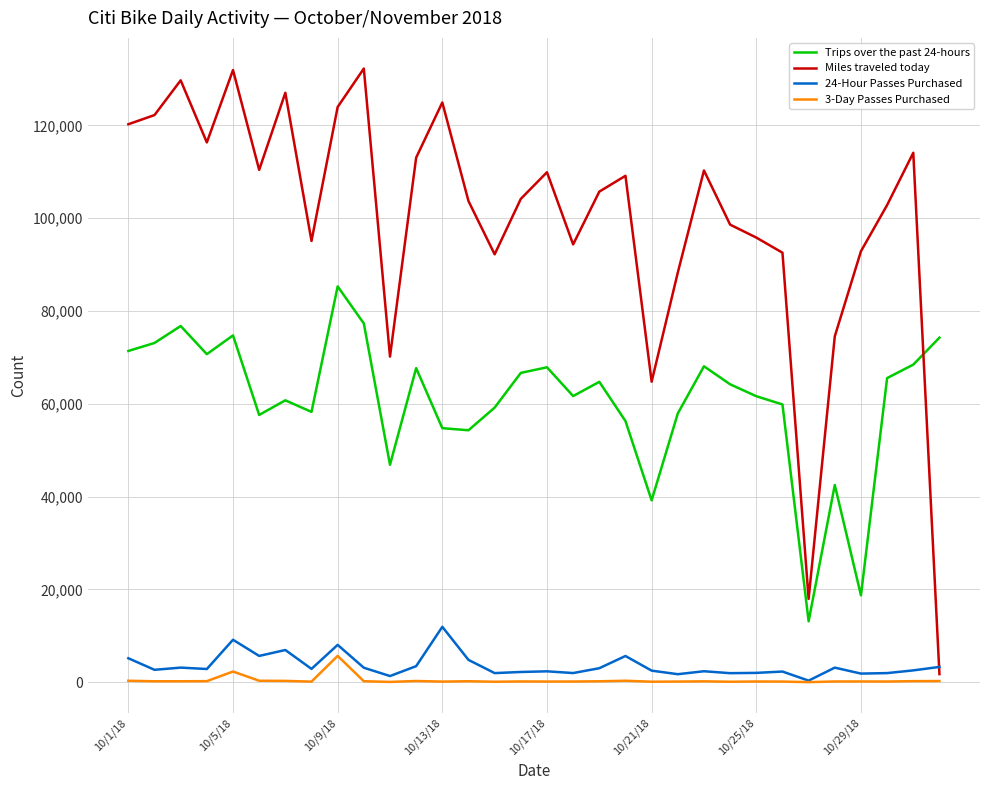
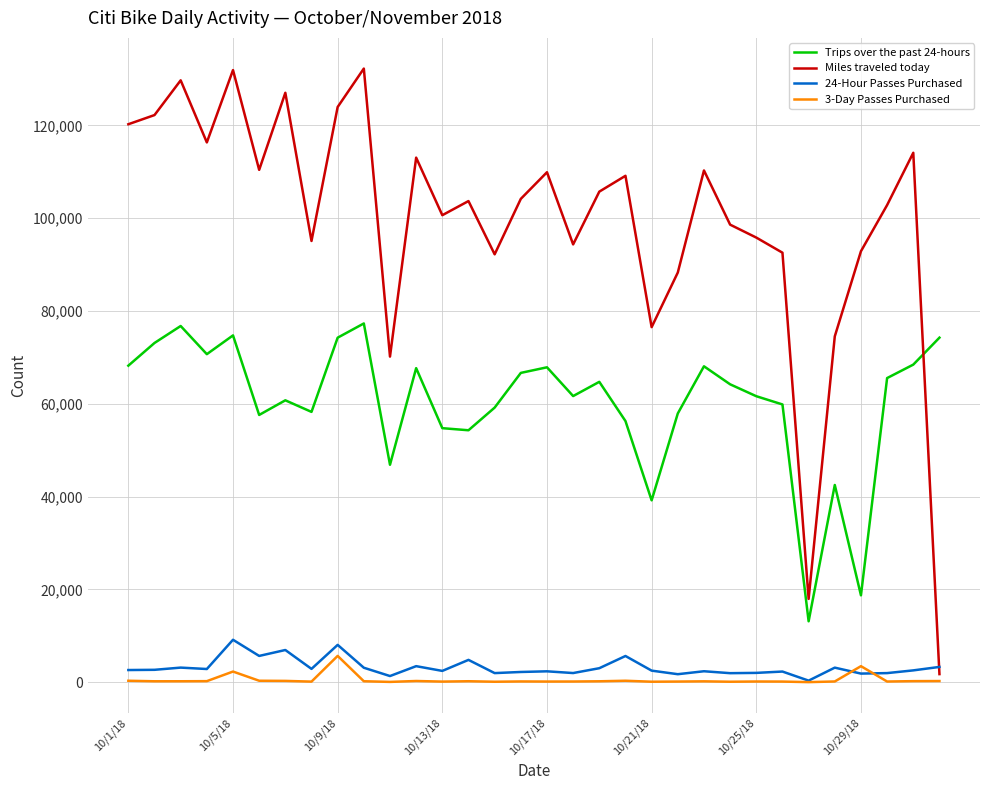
  {
    "Trips over the past 24-hours": {
-     "10/1/18": "71,000",
+     "10/1/18": "68,000",
      "10/5/18": "75,000",
-     "10/9/18": "85,000",
+     "10/9/18": "74,000",
      "10/13/18": "55,000",
      "10/17/18": "68,000",
      "10/21/18": "39,000",
      "10/25/18": "62,000",
      "10/29/18": "19,000"
    },
    "Miles traveled today": {
      "10/1/18": "120,000",
      "10/5/18": "132,000",
      "10/9/18": "124,000",
-     "10/13/18": "125,000",
+     "10/13/18": "101,000",
      "10/17/18": "110,000",
-     "10/21/18": "65,000",
+     "10/21/18": "77,000",
      "10/25/18": "96,000",
      "10/29/18": "93,000"
    },
    "24-Hour Passes Purchased": {
-     "10/1/18": "5,000",
+     "10/1/18": "3,000",
      "10/5/18": "9,000",
      "10/9/18": "8,000",
-     "10/13/18": "12,000",
+     "10/13/18": "2,000",
      "10/17/18": "2,000",
      "10/21/18": "2,000",
      "10/25/18": "2,000",
      "10/29/18": "2,000"
    },
    "3-Day Passes Purchased": {
      "10/1/18": "0",
      "10/5/18": "2,000",
      "10/9/18": "6,000",
      "10/13/18": "0",
      "10/17/18": "0",
      "10/21/18": "0",
      "10/25/18": "0",
-     "10/29/18": "0"
+     "10/29/18": "3,000"
    }
  }
